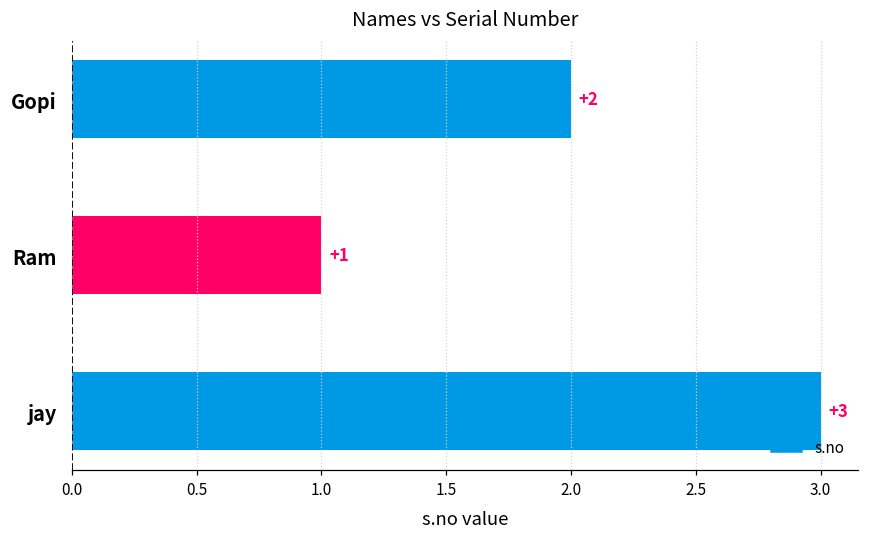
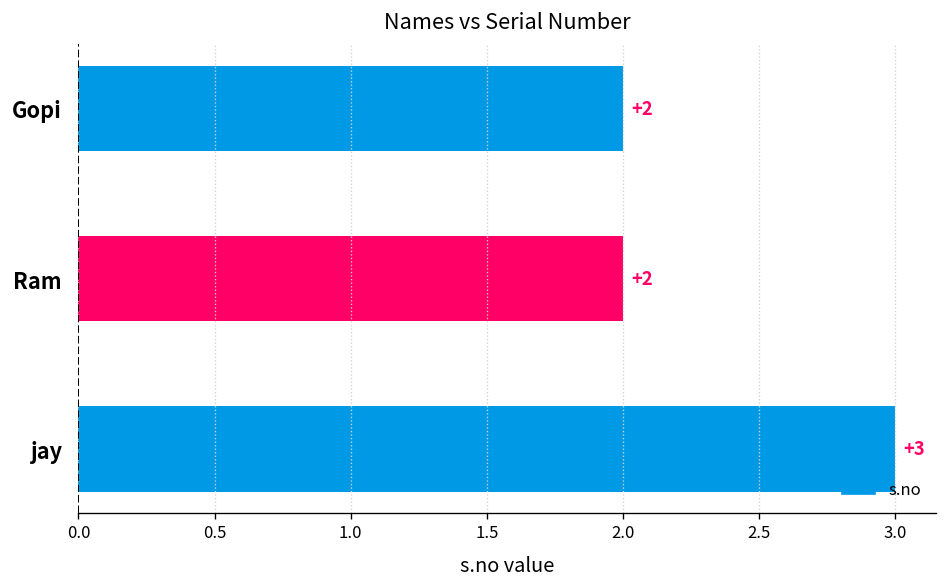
  {
    "Gopi": "+2",
-   "Ram": "+1",
+   "Ram": "+2",
    "jay": "+3"
  }
